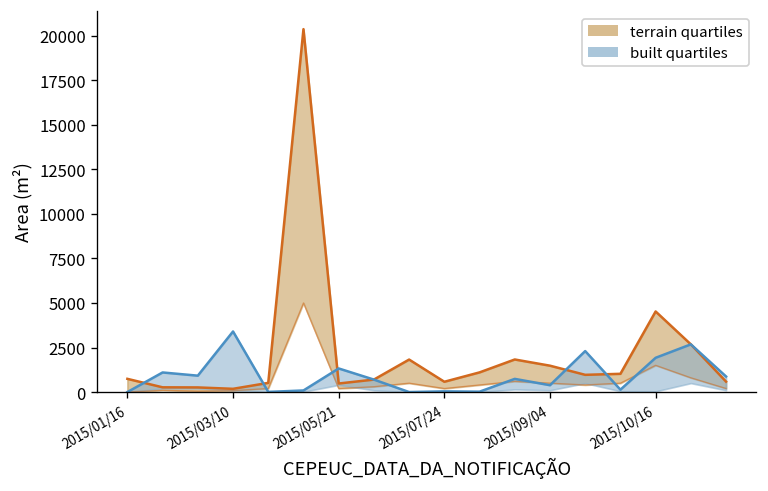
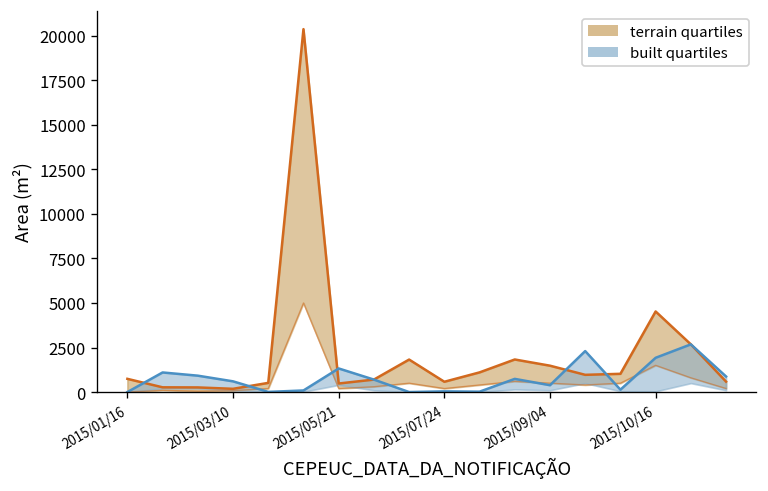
  {
    "built quartiles": {
-     "2015/03/10": 3400,
+     "2015/03/10": 600,
      "2015/05/21": 1300,
      "2015/10/16": 1900
    }
  }
